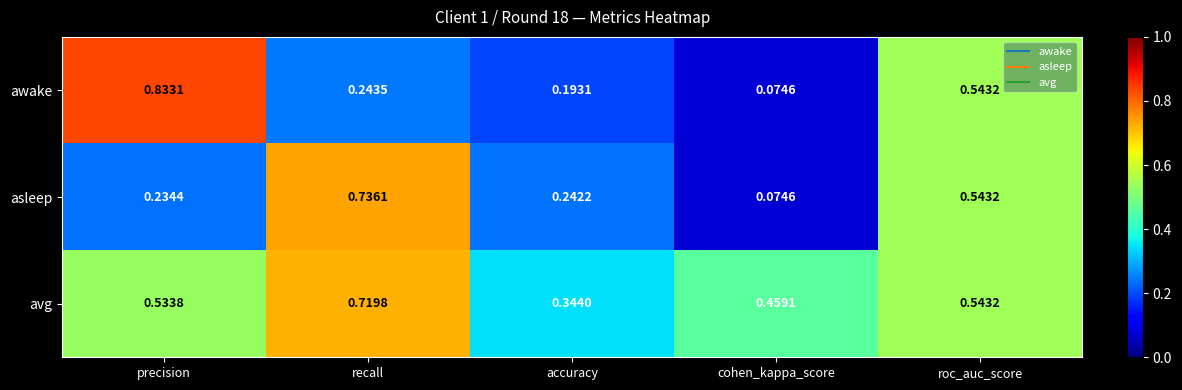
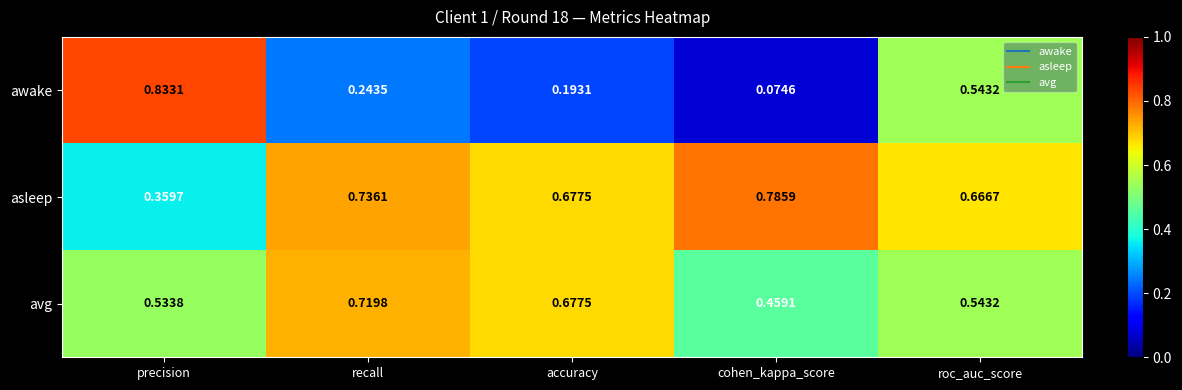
  {
    "awake": {
      "precision": 0.8331,
      "recall": 0.2435,
      "accuracy": 0.1931,
      "cohen_kappa_score": 0.0746,
      "roc_auc_score": 0.5432
    },
    "asleep": {
-     "precision": 0.2344,
+     "precision": 0.3597,
      "recall": 0.7361,
-     "accuracy": 0.2422,
-     "cohen_kappa_score": 0.0746,
-     "roc_auc_score": 0.5432
+     "accuracy": 0.6775,
+     "cohen_kappa_score": 0.7859,
+     "roc_auc_score": 0.6667
    },
    "avg": {
      "precision": 0.5338,
      "recall": 0.7198,
-     "accuracy": 0.3440,
+     "accuracy": 0.6775,
      "cohen_kappa_score": 0.4591,
      "roc_auc_score": 0.5432
    }
  }
